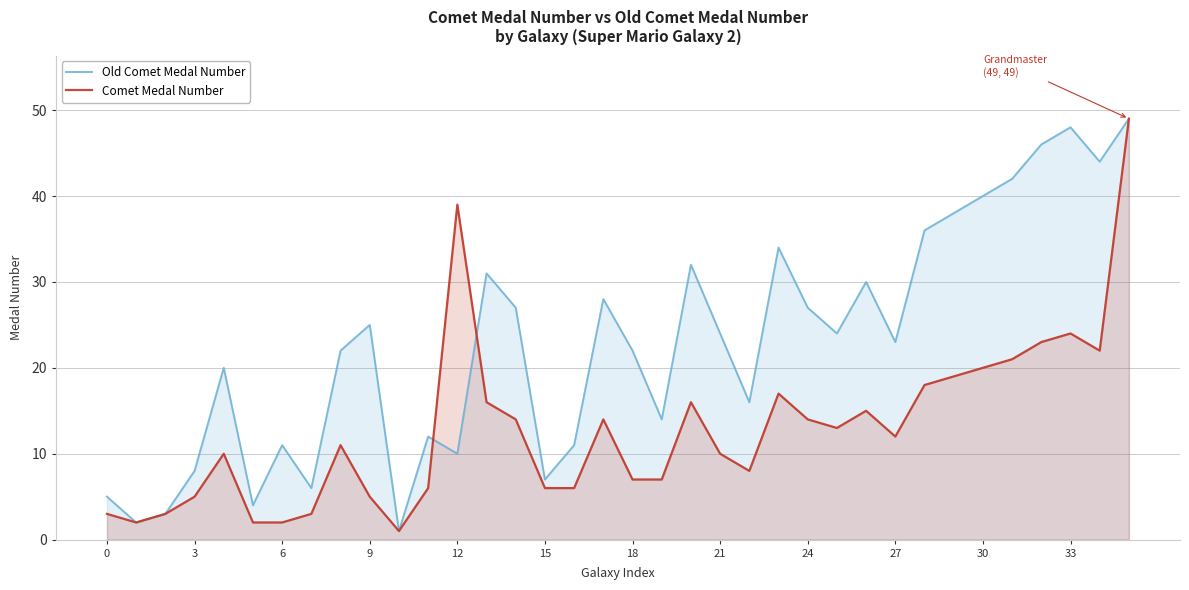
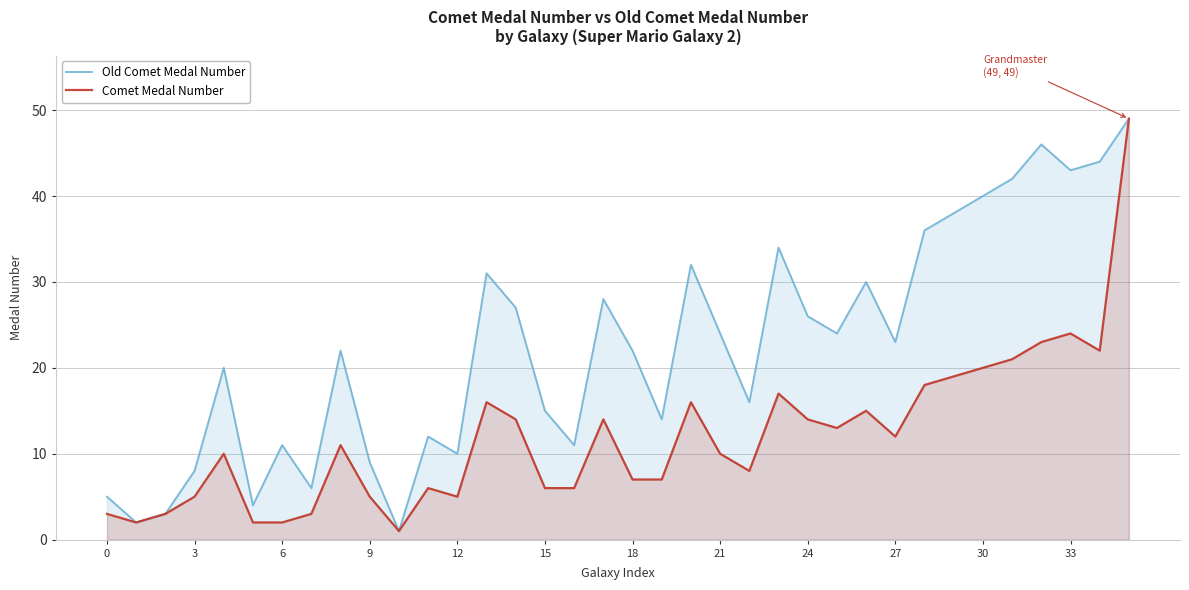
  {
    "Old Comet Medal Number": {
      "0": 5,
      "3": 8,
      "6": 11,
-     "9": 25,
+     "9": 9,
      "12": 10,
-     "15": 7,
+     "15": 15,
      "18": 22,
      "21": 24,
-     "24": 27,
+     "24": 26,
      "27": 23,
      "30": 40,
-     "33": 48
+     "33": 43
    },
    "Comet Medal Number": {
      "0": 3,
      "3": 5,
      "6": 2,
      "9": 5,
-     "12": 39,
+     "12": 5,
      "15": 6,
      "18": 7,
      "21": 10,
      "24": 14,
      "27": 12,
      "30": 20,
      "33": 24
    }
  }
